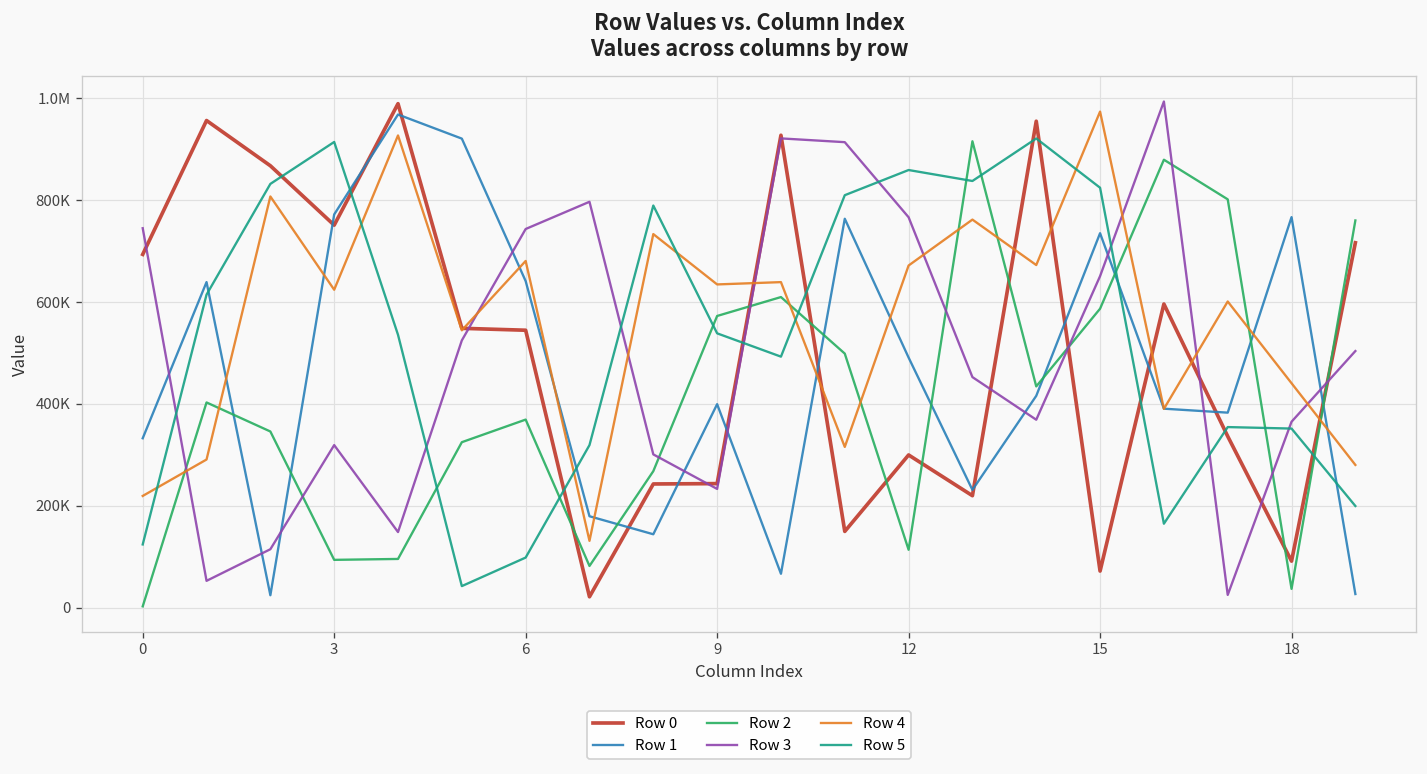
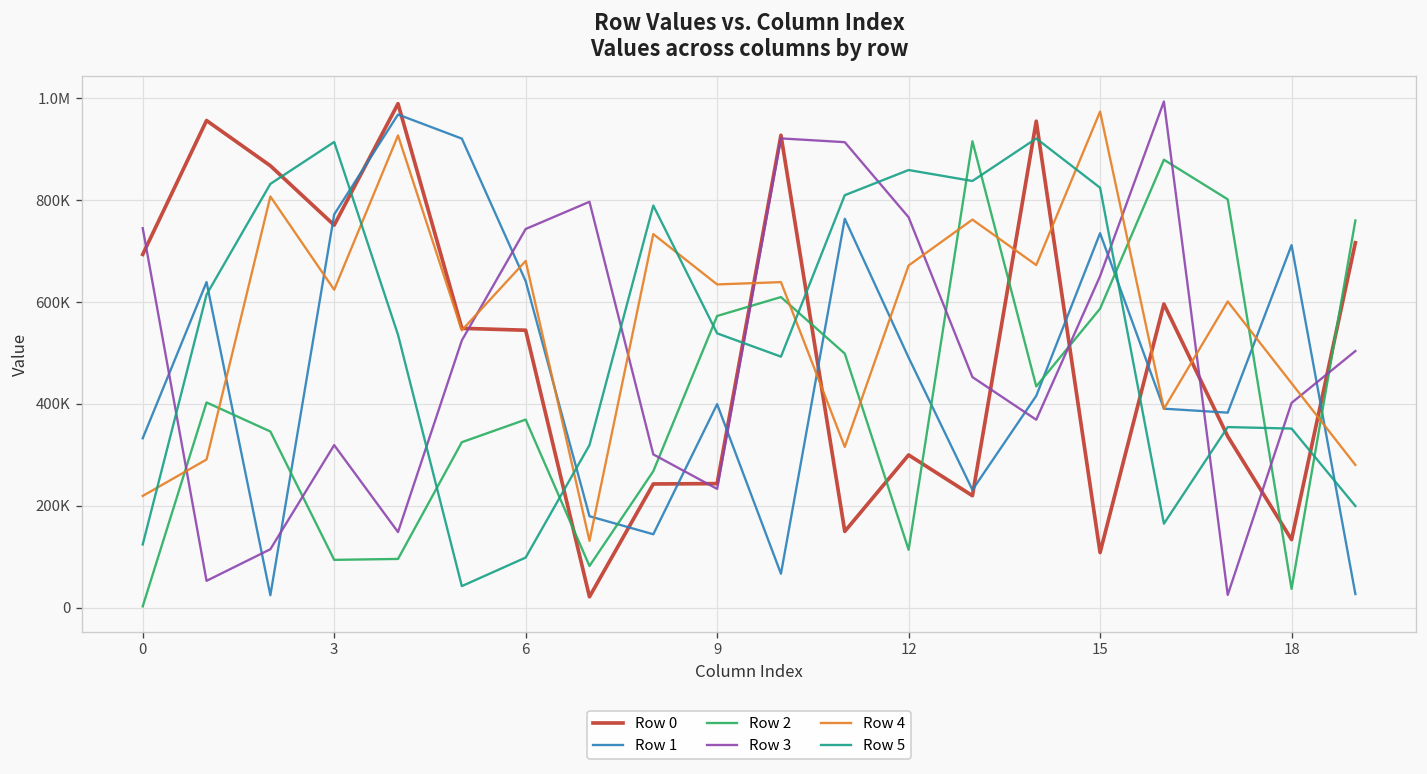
  {
    "Row 0": {
      "0": 690000,
      "3": 750000,
      "6": 540000,
      "9": 240000,
      "12": 300000,
-     "15": 70000,
-     "18": 90000
+     "15": 110000,
+     "18": 130000
    },
    "Row 1": {
      "0": 330000,
      "3": 770000,
      "6": 640000,
      "9": 400000,
      "12": 490000,
      "15": 730000,
-     "18": 770000
+     "18": 710000
    },
    "Row 3": {
      "0": 740000,
      "3": 320000,
      "6": 740000,
      "9": 230000,
      "12": 770000,
      "15": 650000,
-     "18": 360000
+     "18": 400000
    },
    "Row 4": {
      "0": 220000,
      "3": 620000,
      "6": 680000,
      "9": 630000,
      "12": 670000,
      "15": 970000,
      "18": 440000
    }
  }
